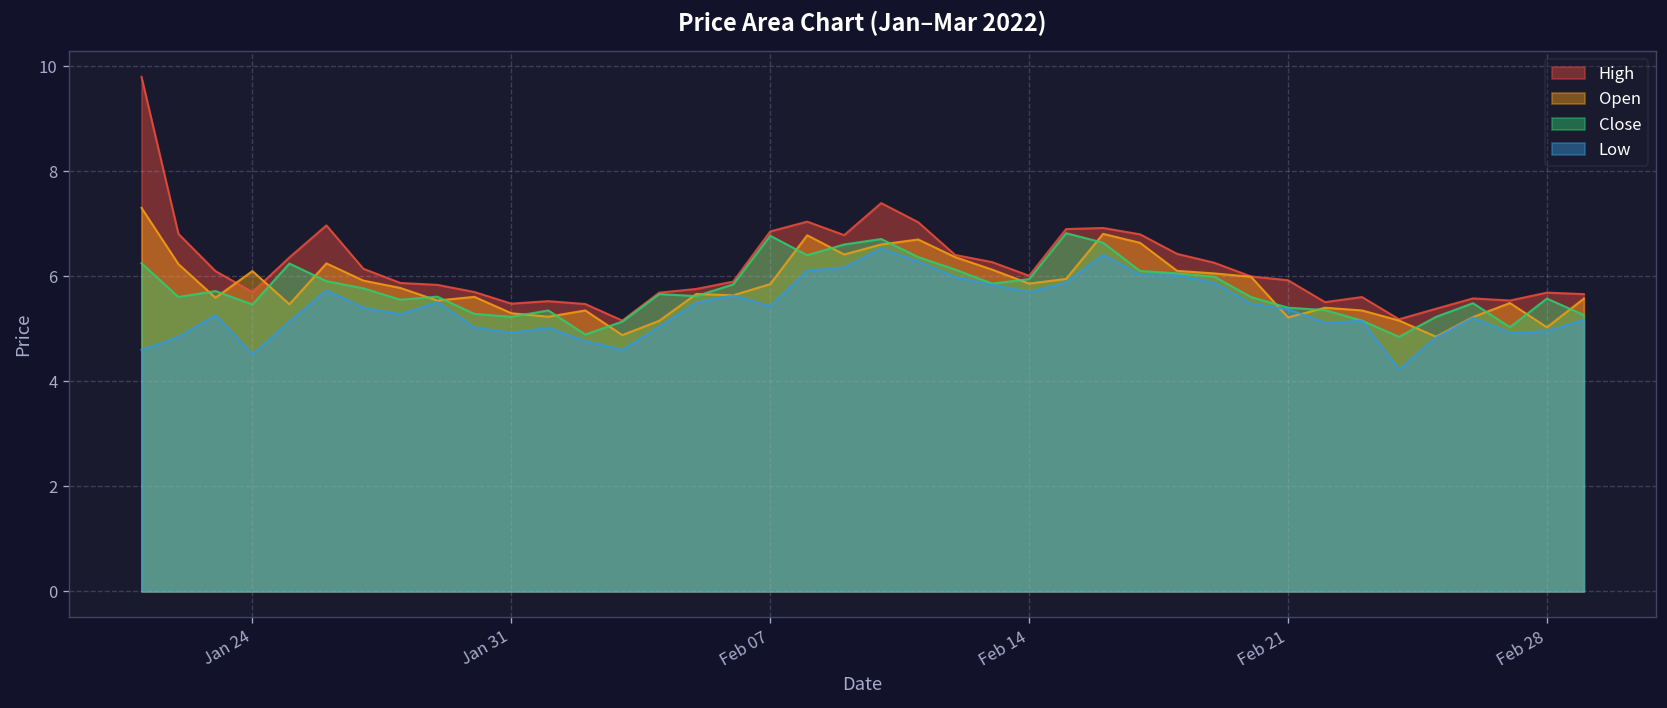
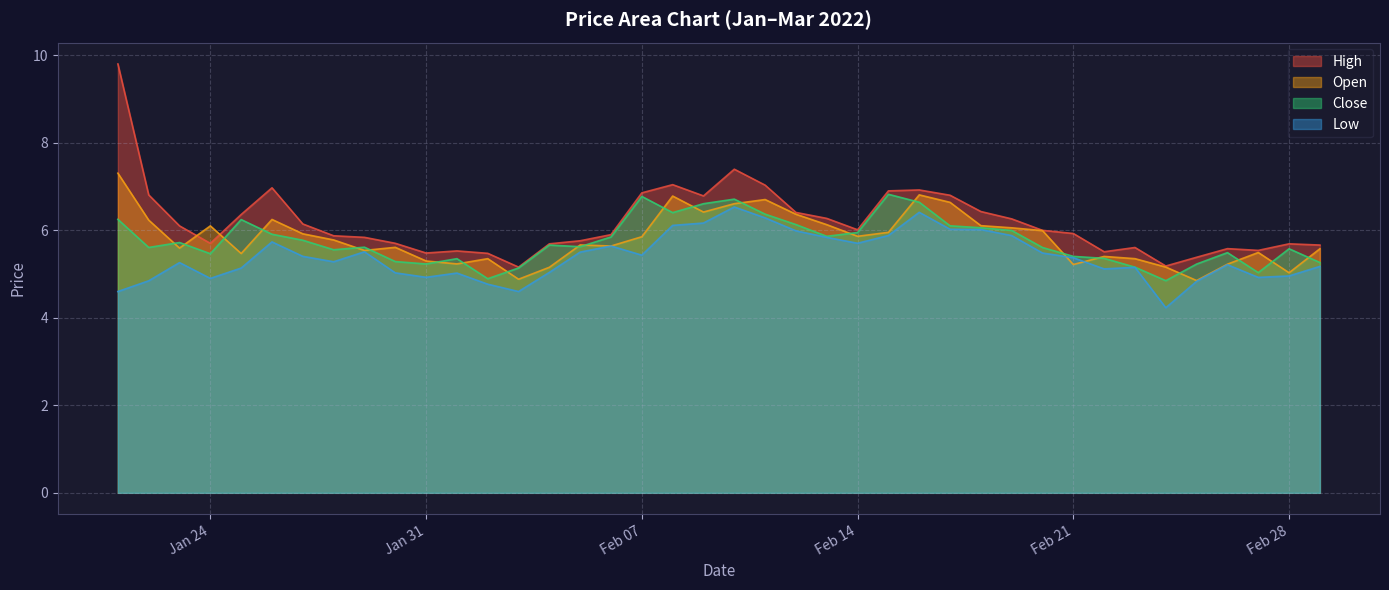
  {
    "High": {
      "Jan 24": 5.7,
      "Jan 31": 5.5,
      "Feb 07": 6.9,
      "Feb 14": 6.0,
      "Feb 21": 5.9,
      "Feb 28": 5.7
    },
    "Open": {
      "Jan 24": 6.1,
      "Jan 31": 5.3,
      "Feb 07": 5.9,
      "Feb 14": 5.9,
      "Feb 21": 5.2,
      "Feb 28": 5.0
    },
    "Close": {
      "Jan 24": 5.5,
      "Jan 31": 5.2,
      "Feb 07": 6.8,
      "Feb 14": 5.9,
      "Feb 28": 5.6
    },
    "Low": {
-     "Jan 24": 4.5,
+     "Jan 24": 4.9,
      "Jan 31": 4.9,
      "Feb 07": 5.4,
      "Feb 14": 5.7,
      "Feb 28": 5.0
    }
  }
